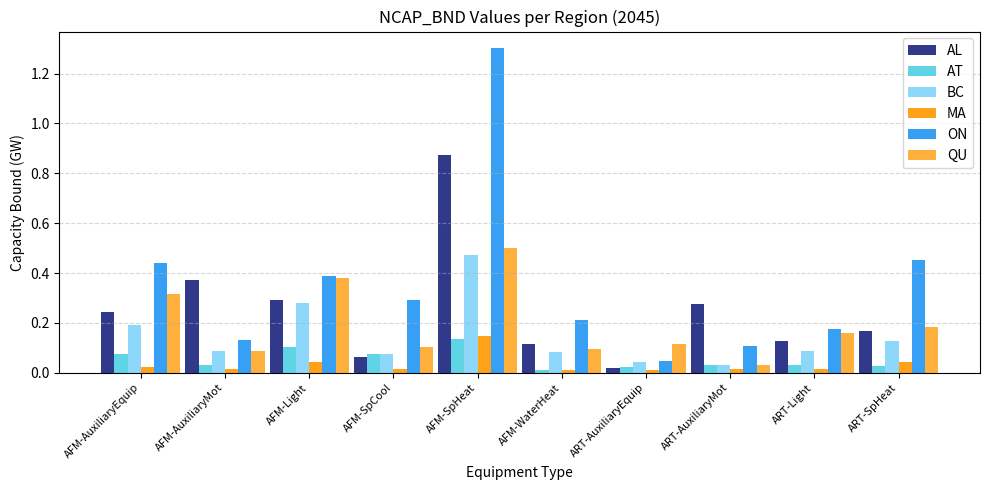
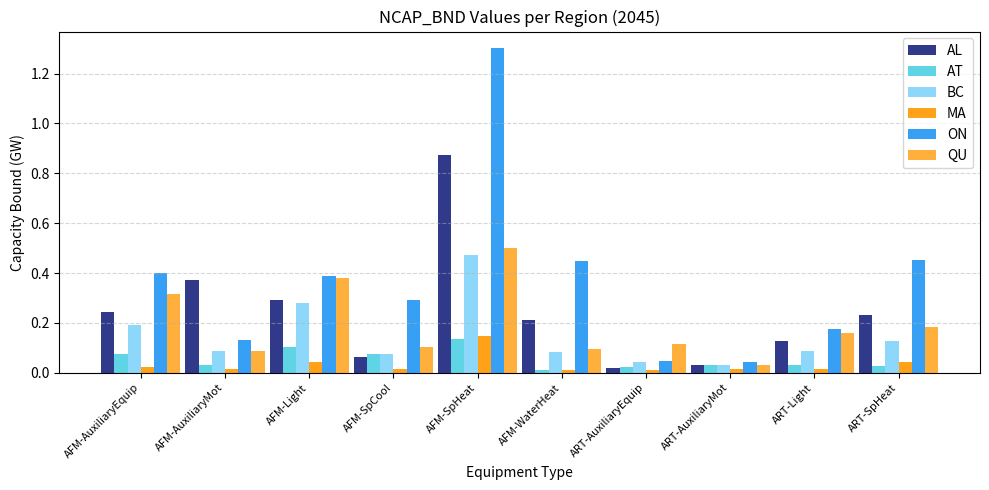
  {
    "AL": {
      "AFM-AuxiliaryEquip": 0.24,
      "AFM-AuxiliaryMot": 0.37,
      "AFM-Light": 0.29,
      "AFM-SpCool": 0.06,
      "AFM-SpHeat": 0.87,
-     "AFM-WaterHeat": 0.12,
+     "AFM-WaterHeat": 0.21,
      "ART-AuxiliaryEquip": 0.02,
-     "ART-AuxiliaryMot": 0.27,
+     "ART-AuxiliaryMot": 0.03,
      "ART-Light": 0.13,
-     "ART-SpHeat": 0.17
+     "ART-SpHeat": 0.23
    },
    "ON": {
-     "AFM-AuxiliaryEquip": 0.44,
+     "AFM-AuxiliaryEquip": 0.40,
      "AFM-AuxiliaryMot": 0.13,
      "AFM-Light": 0.39,
      "AFM-SpCool": 0.29,
      "AFM-SpHeat": 1.30,
-     "AFM-WaterHeat": 0.21,
+     "AFM-WaterHeat": 0.45,
      "ART-AuxiliaryEquip": 0.05,
-     "ART-AuxiliaryMot": 0.11,
+     "ART-AuxiliaryMot": 0.04,
      "ART-Light": 0.18,
      "ART-SpHeat": 0.45
    }
  }
